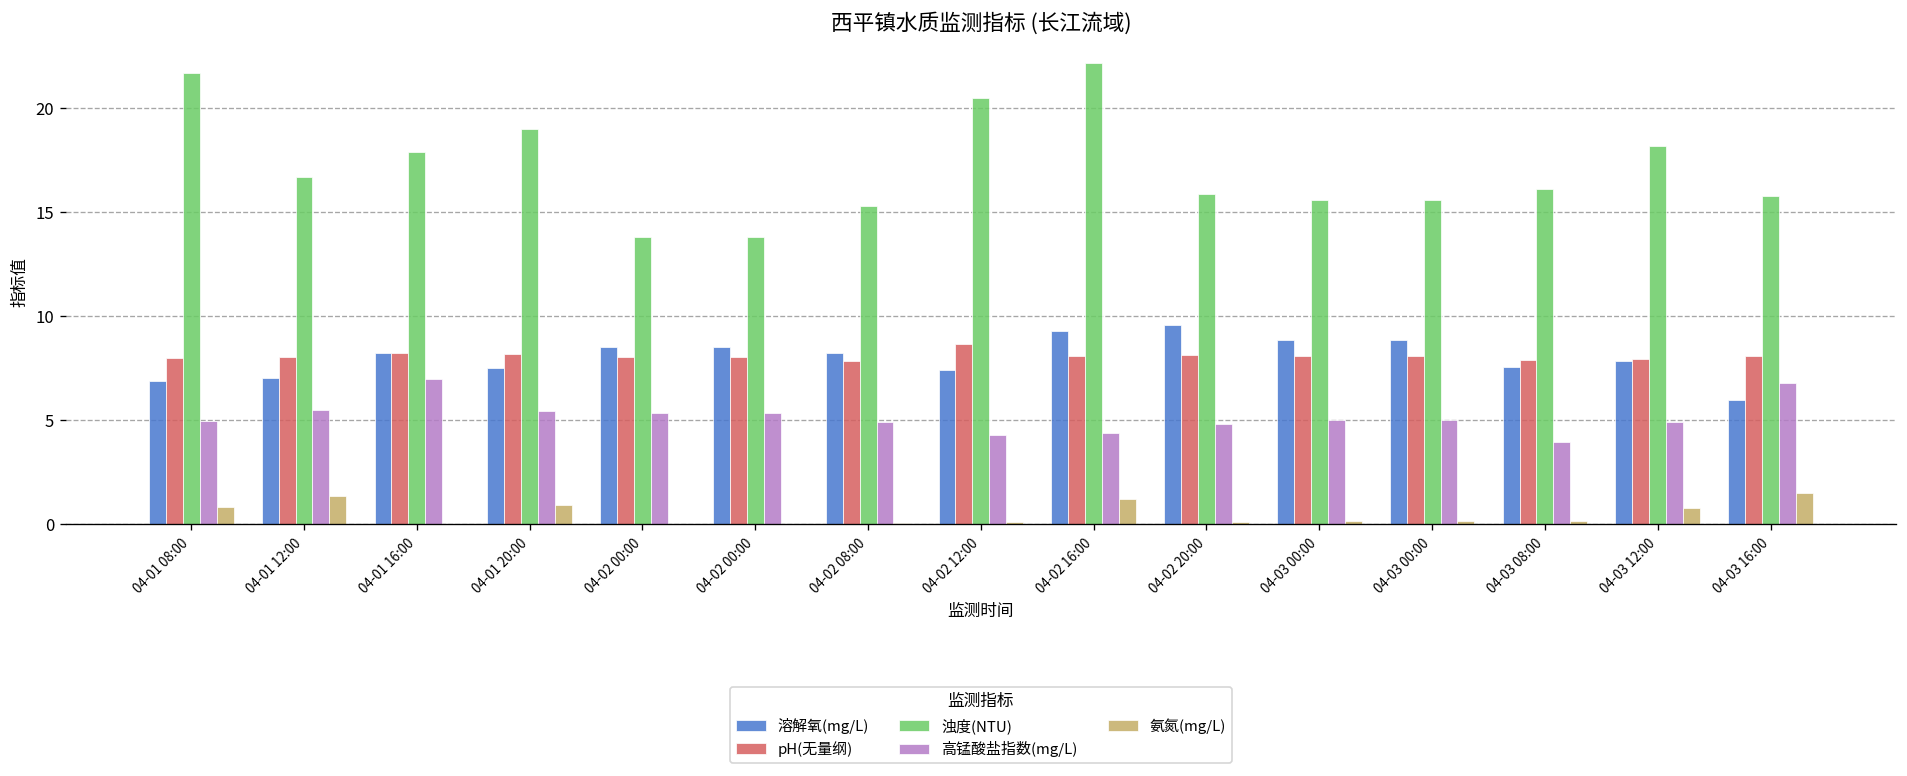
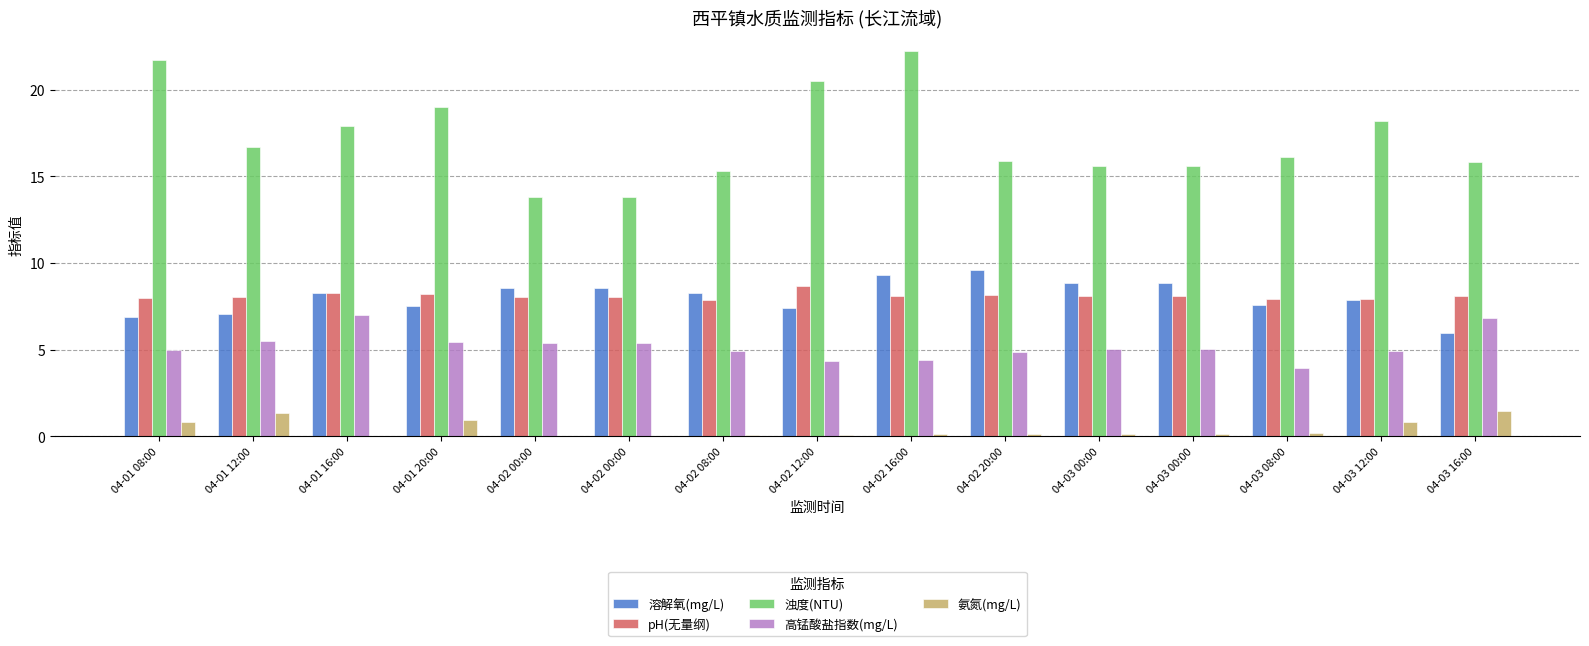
  {
    "溶解氧(mg/L)": {
      "04-01 08:00": 6.9,
      "04-01 12:00": 7.1,
      "04-01 16:00": 8.3,
      "04-01 20:00": 7.5,
      "04-02 08:00": 8.2,
      "04-02 12:00": 7.4,
      "04-02 16:00": 9.3,
      "04-02 20:00": 9.6,
      "04-03 08:00": 7.6,
      "04-03 12:00": 7.9,
      "04-03 16:00": 6.0
    },
    "pH(无量纲)": {
      "04-01 08:00": 8.0,
      "04-01 12:00": 8.0,
      "04-01 16:00": 8.2,
      "04-01 20:00": 8.2,
      "04-02 08:00": 7.9,
      "04-02 12:00": 8.7,
      "04-02 16:00": 8.1,
      "04-02 20:00": 8.2,
      "04-03 08:00": 7.9,
      "04-03 12:00": 7.9,
      "04-03 16:00": 8.1
    },
    "浊度(NTU)": {
      "04-01 08:00": 21.7,
      "04-01 12:00": 16.7,
      "04-01 16:00": 17.9,
      "04-01 20:00": 19.0,
      "04-02 08:00": 15.3,
      "04-02 12:00": 20.5,
      "04-02 16:00": 22.2,
      "04-02 20:00": 15.9,
      "04-03 08:00": 16.1,
      "04-03 12:00": 18.2,
      "04-03 16:00": 15.8
    },
    "高锰酸盐指数(mg/L)": {
      "04-01 08:00": 5.0,
      "04-01 12:00": 5.5,
      "04-01 16:00": 7.0,
      "04-01 20:00": 5.5,
      "04-02 08:00": 4.9,
      "04-02 12:00": 4.3,
      "04-02 16:00": 4.4,
      "04-02 20:00": 4.8,
      "04-03 08:00": 4.0,
      "04-03 12:00": 4.9,
      "04-03 16:00": 6.8
    },
    "氨氮(mg/L)": {
      "04-01 08:00": 0.8,
      "04-01 12:00": 1.4,
      "04-01 20:00": 1.0,
-     "04-02 16:00": 1.2,
+     "04-02 16:00": 0.1,
      "04-03 08:00": 0.2,
      "04-03 12:00": 0.8,
      "04-03 16:00": 1.5
    }
  }
